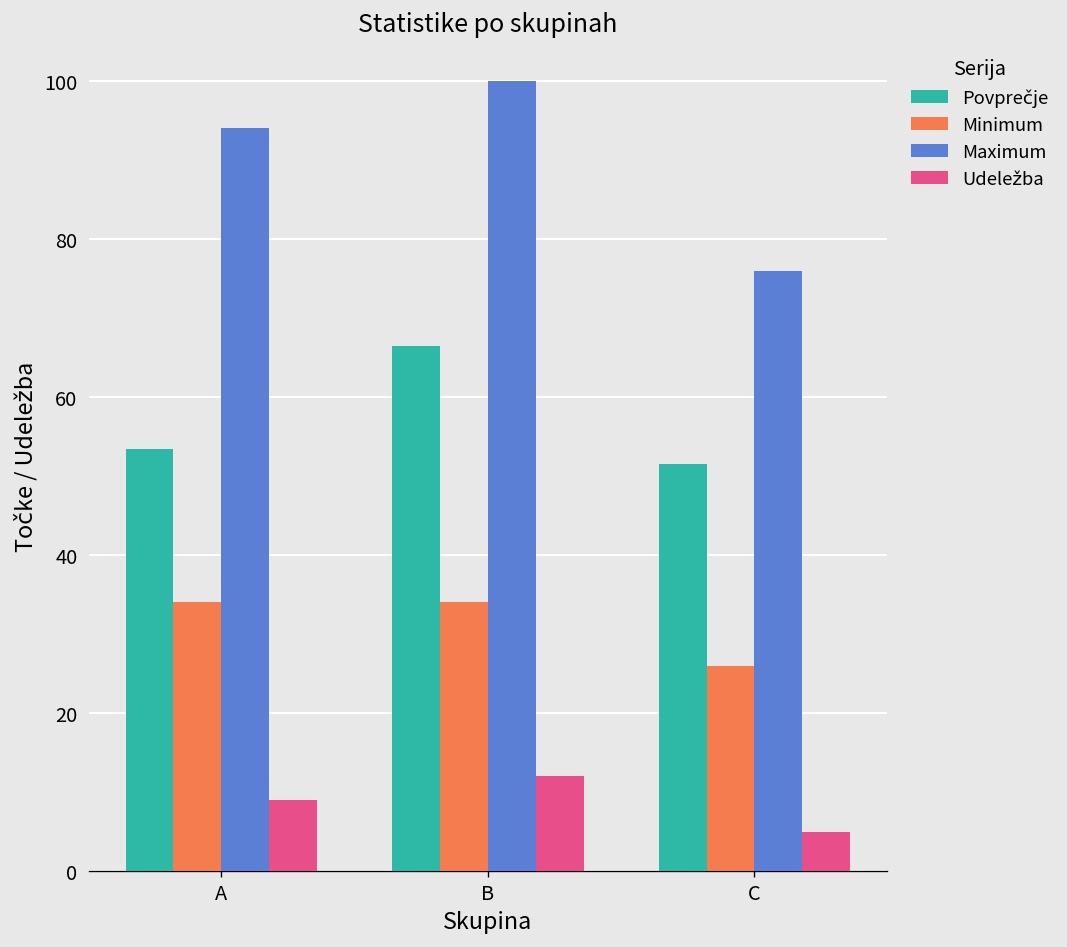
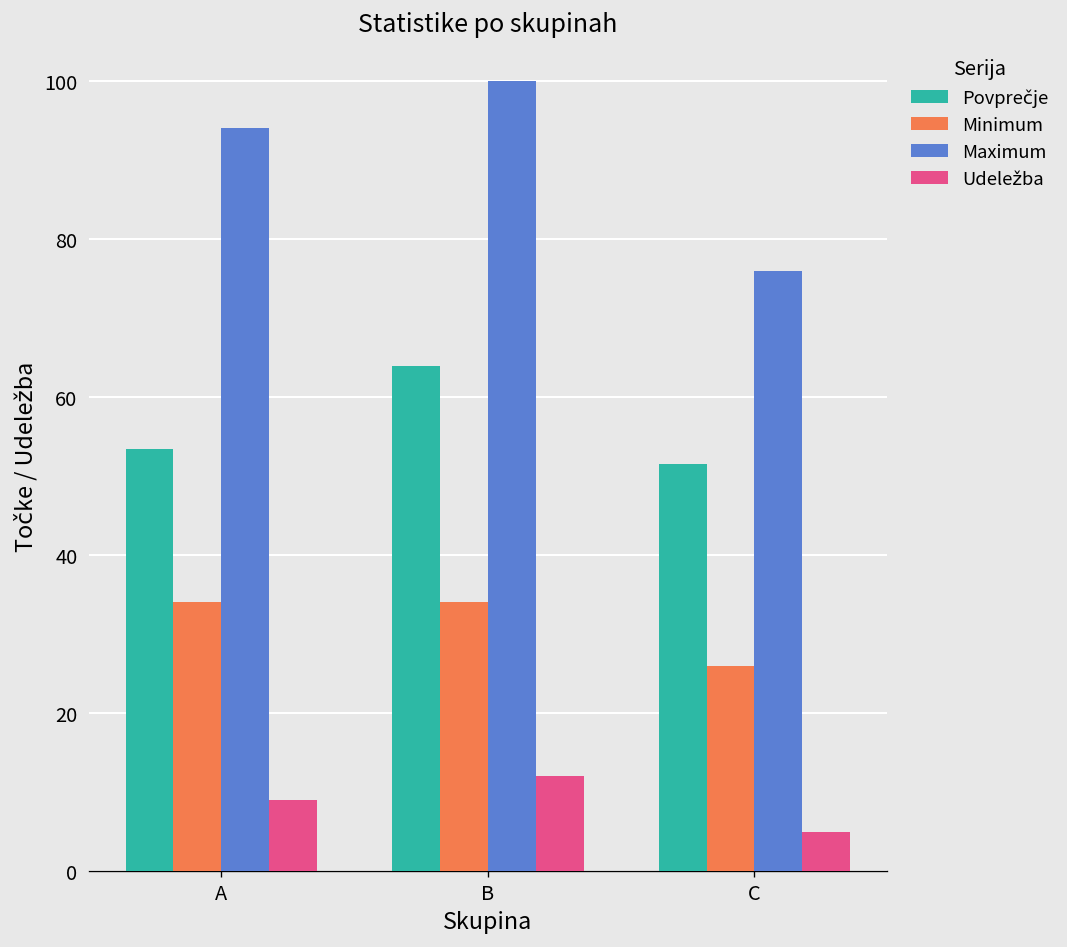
  {
    "Povprečje": {
      "A": 53,
-     "B": 67,
+     "B": 64,
      "C": 52
    },
    "Minimum": {
      "A": 34,
      "B": 34,
      "C": 26
    },
    "Maximum": {
      "A": 94,
      "B": 100,
      "C": 76
    },
    "Udeležba": {
      "A": 9,
      "B": 12,
      "C": 5
    }
  }
